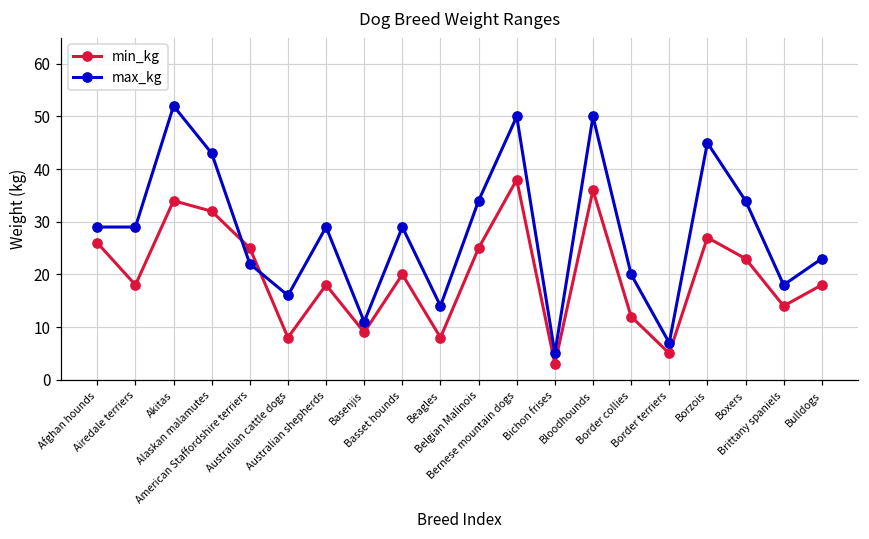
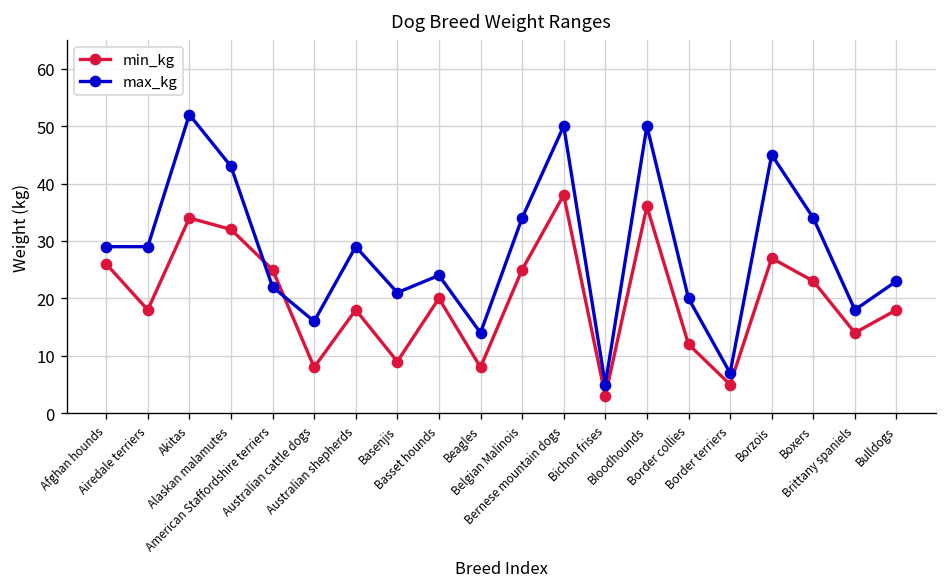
  {
    "min_kg": {
      "Afghan hounds": 26,
      "Airedale terriers": 18,
      "Akitas": 34,
      "Alaskan malamutes": 32,
      "American Staffordshire terriers": 25,
      "Australian cattle dogs": 8,
      "Australian shepherds": 18,
      "Basenjis": 9,
      "Basset hounds": 20,
      "Beagles": 8,
      "Belgian Malinois": 25,
      "Bernese mountain dogs": 38,
      "Bichon frises": 3,
      "Bloodhounds": 36,
      "Border collies": 12,
      "Border terriers": 5,
      "Borzois": 27,
      "Boxers": 23,
      "Brittany spaniels": 14,
      "Bulldogs": 18
    },
    "max_kg": {
      "Afghan hounds": 29,
      "Airedale terriers": 29,
      "Akitas": 52,
      "Alaskan malamutes": 43,
      "American Staffordshire terriers": 22,
      "Australian cattle dogs": 16,
      "Australian shepherds": 29,
-     "Basenjis": 11,
-     "Basset hounds": 29,
+     "Basenjis": 21,
+     "Basset hounds": 24,
      "Beagles": 14,
      "Belgian Malinois": 34,
      "Bernese mountain dogs": 50,
      "Bichon frises": 5,
      "Bloodhounds": 50,
      "Border collies": 20,
      "Border terriers": 7,
      "Borzois": 45,
      "Boxers": 34,
      "Brittany spaniels": 18,
      "Bulldogs": 23
    }
  }
